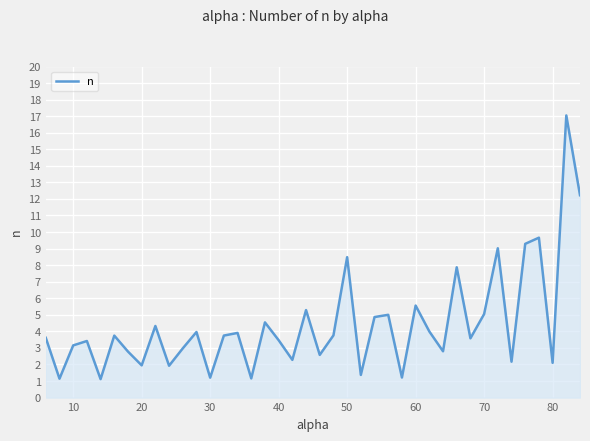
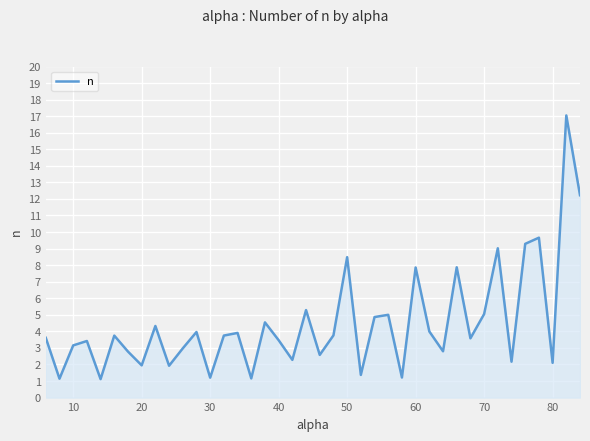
  {
    "10": 3.2,
    "20": 1.9,
    "30": 1.2,
    "40": 3.5,
    "50": 8.5,
-   "60": 5.6,
+   "60": 7.9,
    "70": 5.0,
    "80": 2.1
  }
